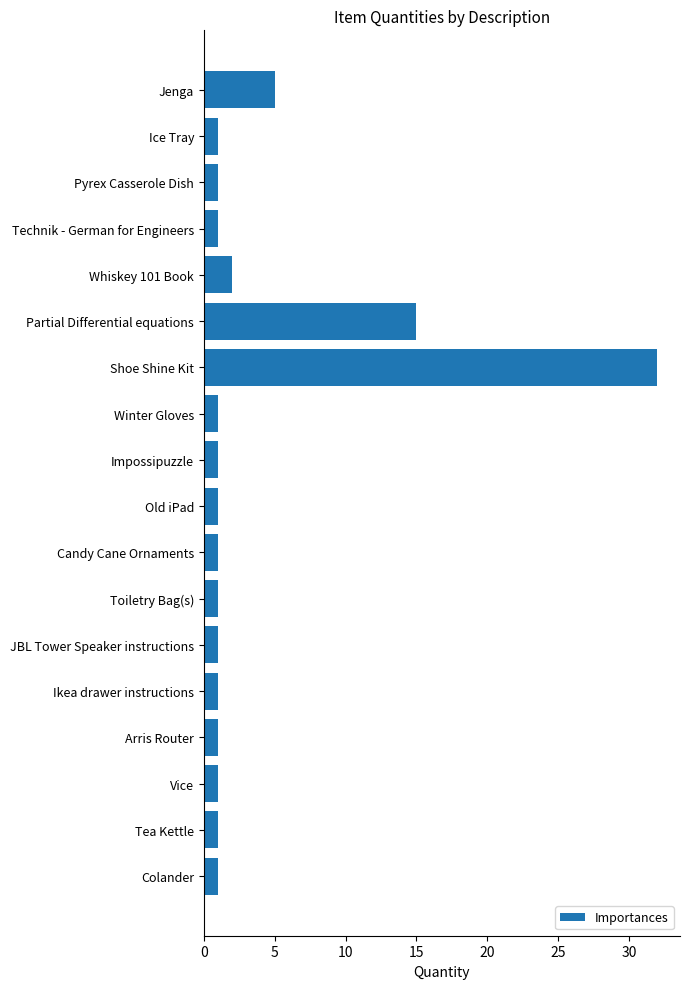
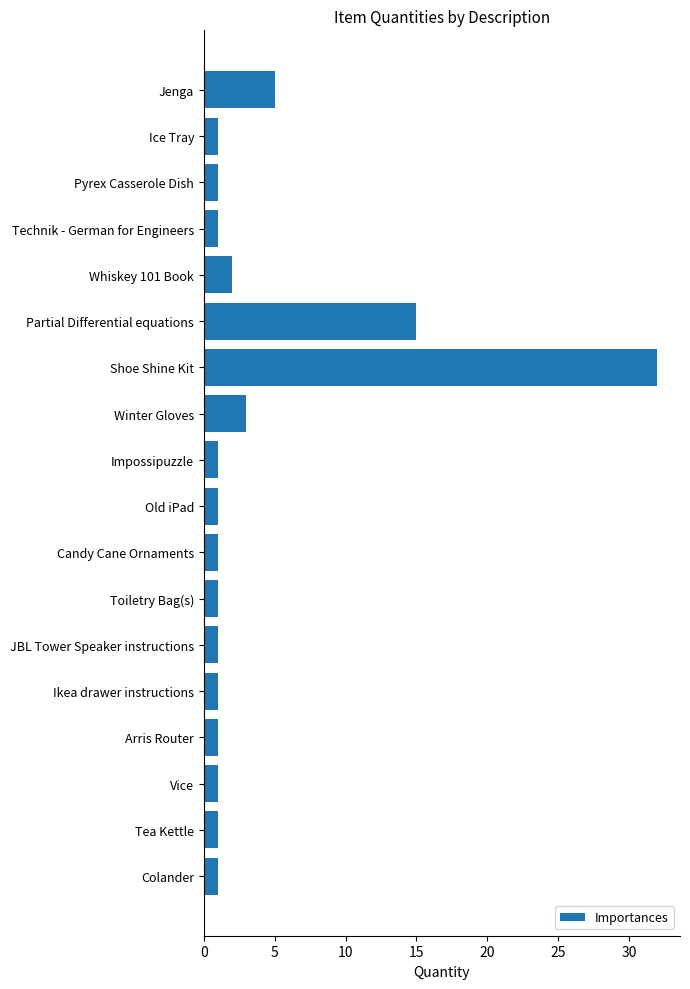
  {
    "Jenga": 5,
    "Ice Tray": 1,
    "Pyrex Casserole Dish": 1,
    "Technik - German for Engineers": 1,
    "Whiskey 101 Book": 2,
    "Partial Differential equations": 15,
    "Shoe Shine Kit": 32,
-   "Winter Gloves": 1,
+   "Winter Gloves": 3,
    "Impossipuzzle": 1,
    "Old iPad": 1,
    "Candy Cane Ornaments": 1,
    "Toiletry Bag(s)": 1,
    "JBL Tower Speaker instructions": 1,
    "Ikea drawer instructions": 1,
    "Arris Router": 1,
    "Vice": 1,
    "Tea Kettle": 1,
    "Colander": 1
  }
